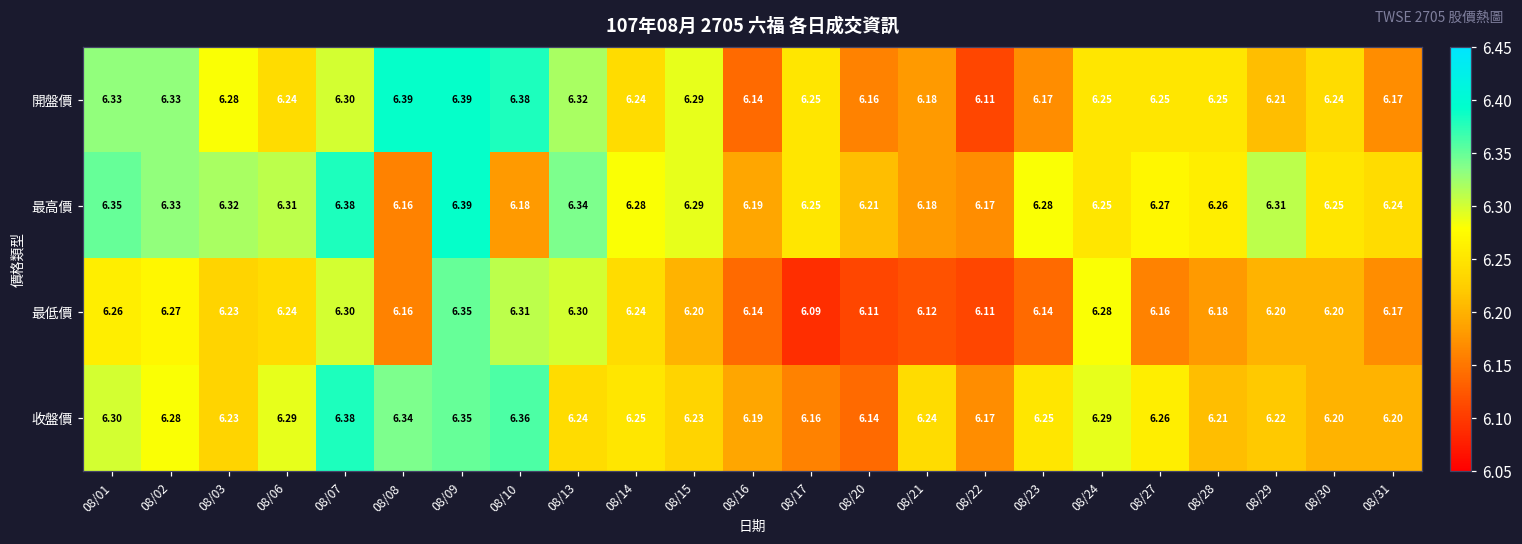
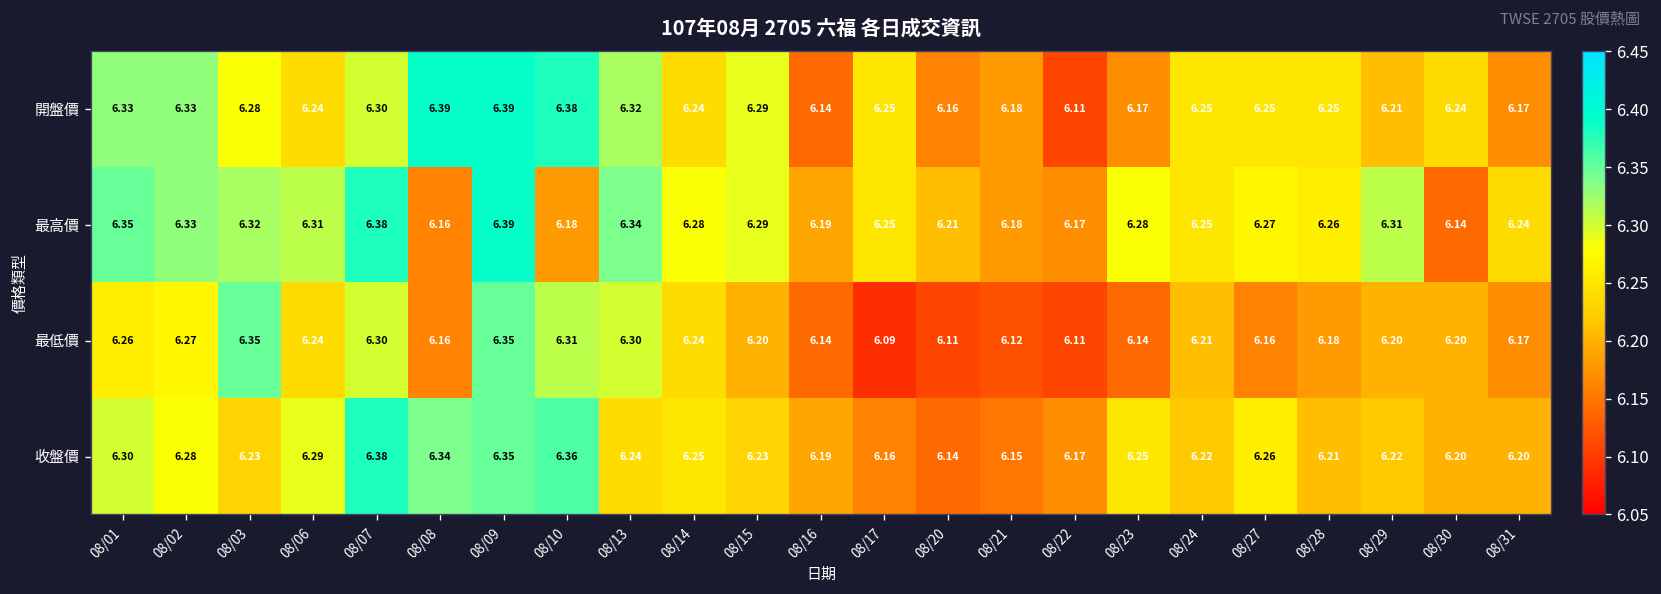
  {
    "開盤價": {
      "08/01": 6.33,
      "08/02": 6.33,
      "08/03": 6.28,
      "08/06": 6.24,
      "08/07": 6.30,
      "08/08": 6.39,
      "08/09": 6.39,
      "08/10": 6.38,
      "08/13": 6.32,
      "08/14": 6.24,
      "08/15": 6.29,
      "08/16": 6.14,
      "08/17": 6.25,
      "08/20": 6.16,
      "08/21": 6.18,
      "08/22": 6.11,
      "08/23": 6.17,
      "08/24": 6.25,
      "08/27": 6.25,
      "08/28": 6.25,
      "08/29": 6.21,
      "08/30": 6.24,
      "08/31": 6.17
    },
    "最高價": {
      "08/01": 6.35,
      "08/02": 6.33,
      "08/03": 6.32,
      "08/06": 6.31,
      "08/07": 6.38,
      "08/08": 6.16,
      "08/09": 6.39,
      "08/10": 6.18,
      "08/13": 6.34,
      "08/14": 6.28,
      "08/15": 6.29,
      "08/16": 6.19,
      "08/17": 6.25,
      "08/20": 6.21,
      "08/21": 6.18,
      "08/22": 6.17,
      "08/23": 6.28,
      "08/24": 6.25,
      "08/27": 6.27,
      "08/28": 6.26,
      "08/29": 6.31,
-     "08/30": 6.25,
+     "08/30": 6.14,
      "08/31": 6.24
    },
    "最低價": {
      "08/01": 6.26,
      "08/02": 6.27,
-     "08/03": 6.23,
+     "08/03": 6.35,
      "08/06": 6.24,
      "08/07": 6.30,
      "08/08": 6.16,
      "08/09": 6.35,
      "08/10": 6.31,
      "08/13": 6.30,
      "08/14": 6.24,
      "08/15": 6.20,
      "08/16": 6.14,
      "08/17": 6.09,
      "08/20": 6.11,
      "08/21": 6.12,
      "08/22": 6.11,
      "08/23": 6.14,
-     "08/24": 6.28,
+     "08/24": 6.21,
      "08/27": 6.16,
      "08/28": 6.18,
      "08/29": 6.20,
      "08/30": 6.20,
      "08/31": 6.17
    },
    "收盤價": {
      "08/01": 6.30,
      "08/02": 6.28,
      "08/03": 6.23,
      "08/06": 6.29,
      "08/07": 6.38,
      "08/08": 6.34,
      "08/09": 6.35,
      "08/10": 6.36,
      "08/13": 6.24,
      "08/14": 6.25,
      "08/15": 6.23,
      "08/16": 6.19,
      "08/17": 6.16,
      "08/20": 6.14,
-     "08/21": 6.24,
+     "08/21": 6.15,
      "08/22": 6.17,
      "08/23": 6.25,
-     "08/24": 6.29,
+     "08/24": 6.22,
      "08/27": 6.26,
      "08/28": 6.21,
      "08/29": 6.22,
      "08/30": 6.20,
      "08/31": 6.20
    }
  }
